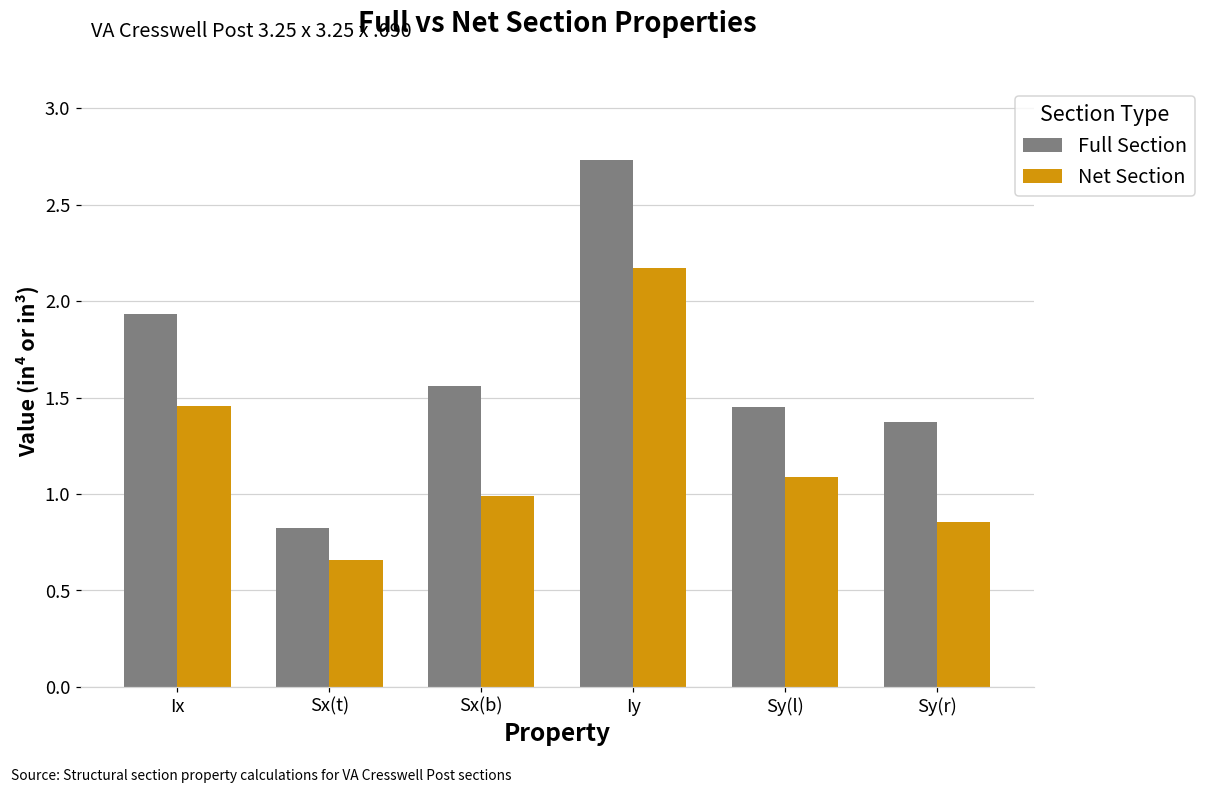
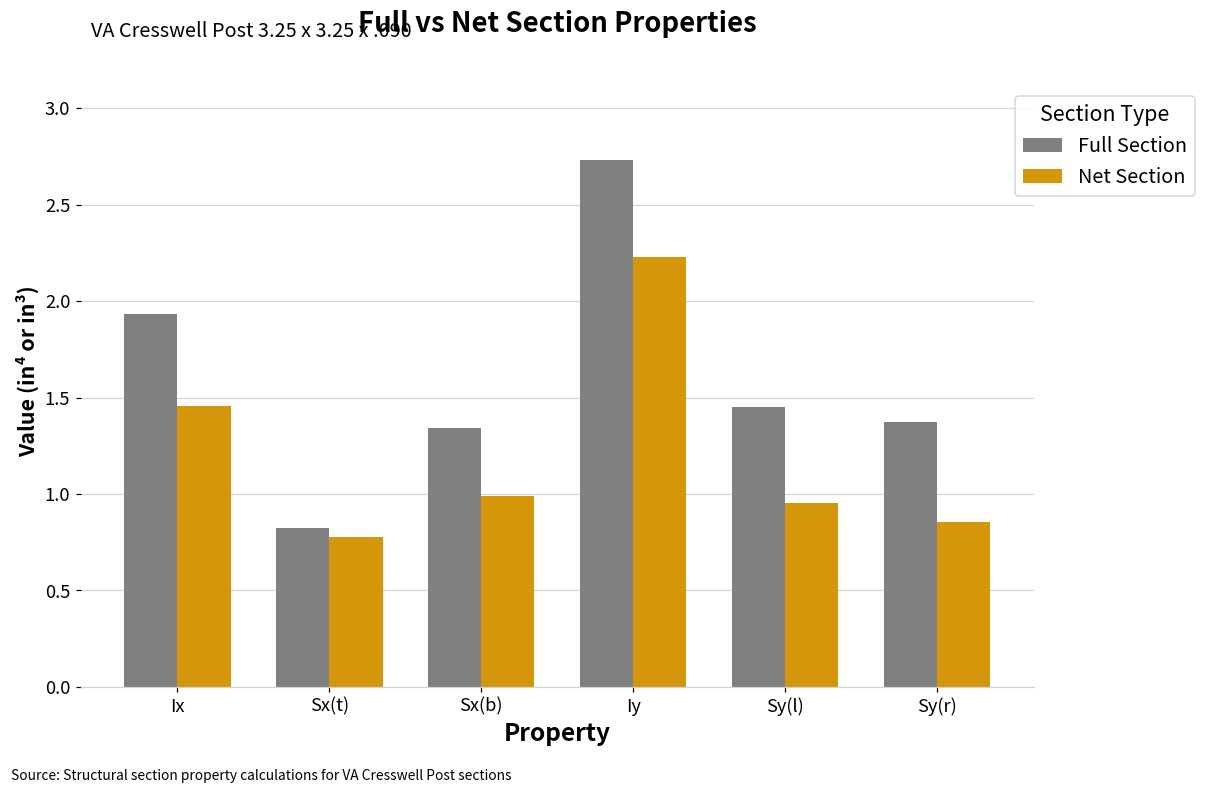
  {
    "Full Section": {
      "Ix": 1.93,
      "Sx(t)": 0.82,
-     "Sx(b)": 1.56,
+     "Sx(b)": 1.34,
      "Iy": 2.73,
      "Sy(l)": 1.45,
      "Sy(r)": 1.37
    },
    "Net Section": {
      "Ix": 1.46,
-     "Sx(t)": 0.66,
+     "Sx(t)": 0.77,
      "Sx(b)": 0.99,
-     "Iy": 2.17,
-     "Sy(l)": 1.09,
+     "Iy": 2.23,
+     "Sy(l)": 0.95,
      "Sy(r)": 0.85
    }
  }
